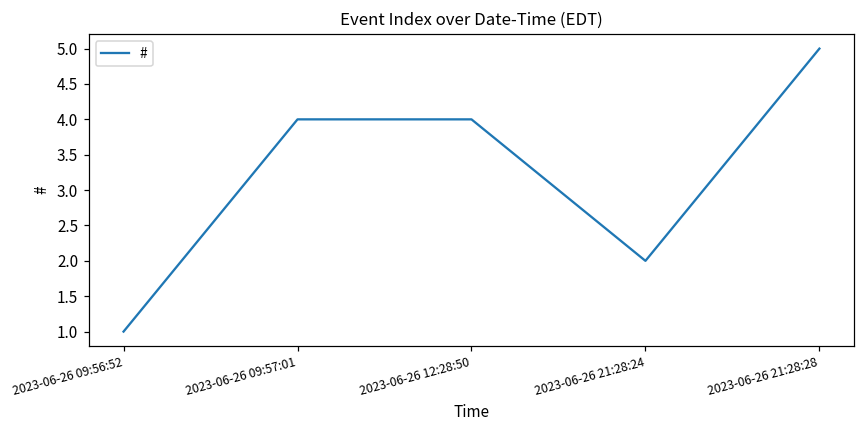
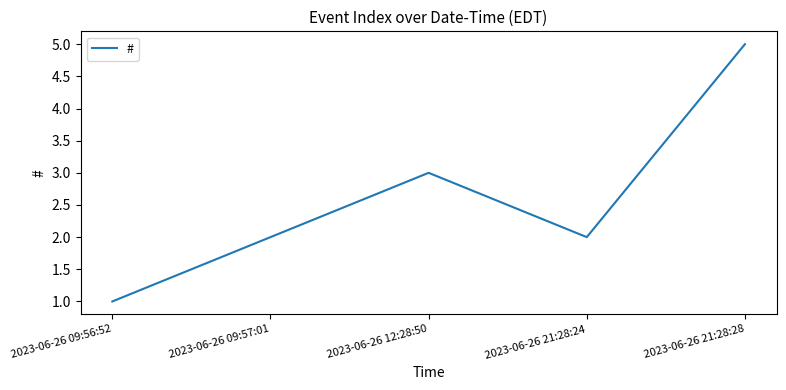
  {
    "2023-06-26 09:56:52": 1,
-   "2023-06-26 09:57:01": 4,
-   "2023-06-26 12:28:50": 4,
+   "2023-06-26 09:57:01": 2,
+   "2023-06-26 12:28:50": 3,
    "2023-06-26 21:28:24": 2,
    "2023-06-26 21:28:28": 5
  }
